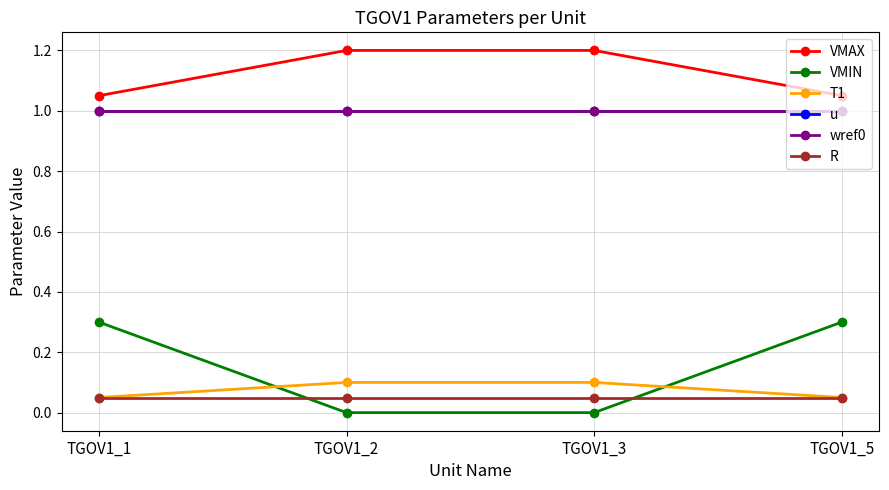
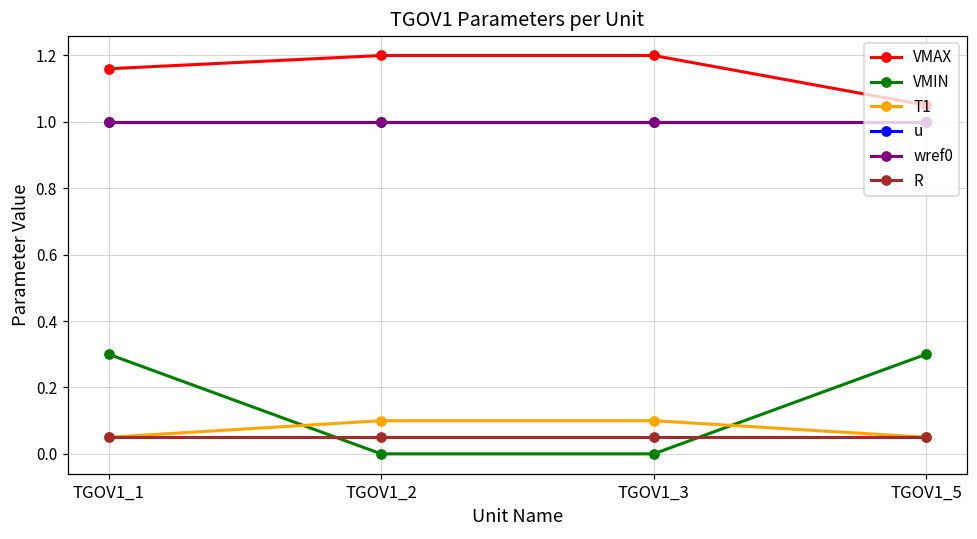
  {
    "VMAX": {
-     "TGOV1_1": 1.05,
+     "TGOV1_1": 1.16,
      "TGOV1_2": 1.20,
      "TGOV1_3": 1.20
    },
    "VMIN": {
      "TGOV1_1": 0.30,
      "TGOV1_2": 0.00,
      "TGOV1_3": 0.00,
      "TGOV1_5": 0.30
    },
    "T1": {
      "TGOV1_2": 0.10,
      "TGOV1_3": 0.10
    },
    "wref0": {
      "TGOV1_1": 1.00,
      "TGOV1_2": 1.00,
      "TGOV1_3": 1.00
    },
    "R": {
      "TGOV1_2": 0.05,
      "TGOV1_3": 0.05
    }
  }
